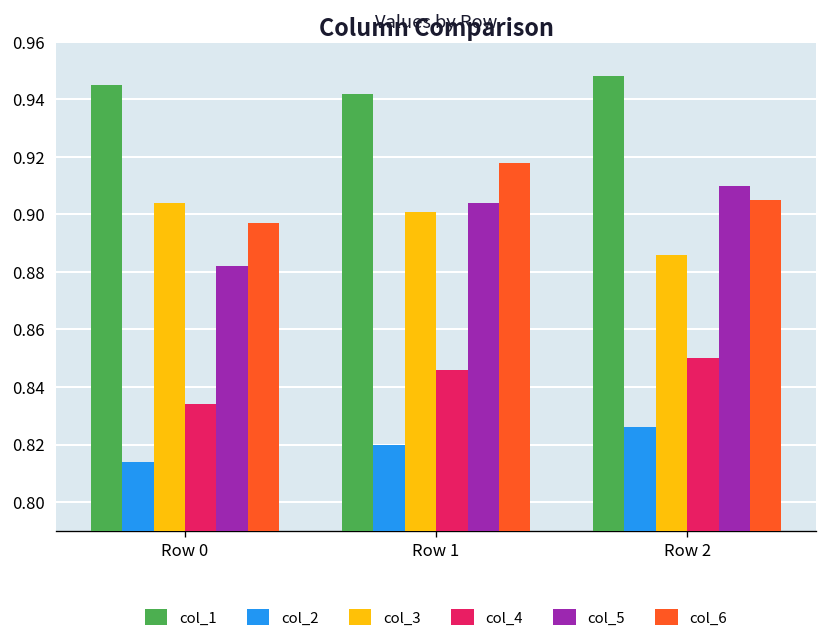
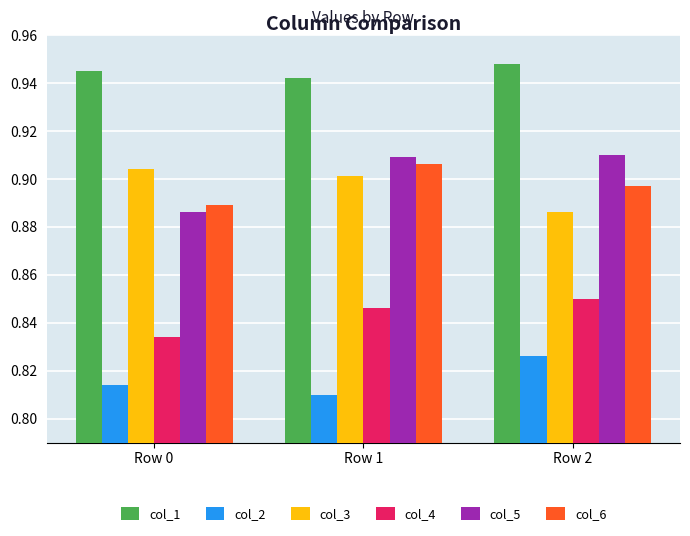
  {
    "col_1": {
      "Row 0": 0.945,
      "Row 1": 0.942,
      "Row 2": 0.948
    },
    "col_2": {
      "Row 0": 0.814,
-     "Row 1": 0.82,
+     "Row 1": 0.81,
      "Row 2": 0.826
    },
    "col_3": {
      "Row 0": 0.904,
      "Row 1": 0.901,
      "Row 2": 0.886
    },
    "col_4": {
      "Row 0": 0.834,
      "Row 1": 0.846,
      "Row 2": 0.850
    },
    "col_5": {
-     "Row 0": 0.882,
-     "Row 1": 0.904,
+     "Row 0": 0.886,
+     "Row 1": 0.909,
      "Row 2": 0.910
    },
    "col_6": {
-     "Row 0": 0.897,
-     "Row 1": 0.918,
-     "Row 2": 0.905
+     "Row 0": 0.889,
+     "Row 1": 0.906,
+     "Row 2": 0.897
    }
  }
